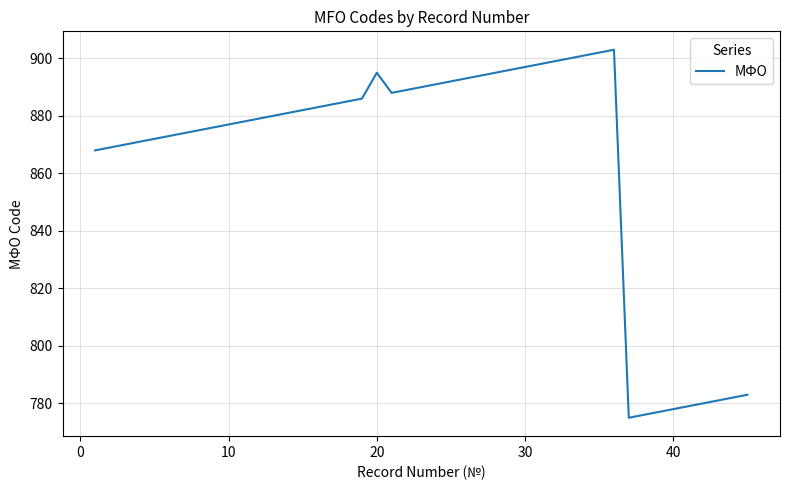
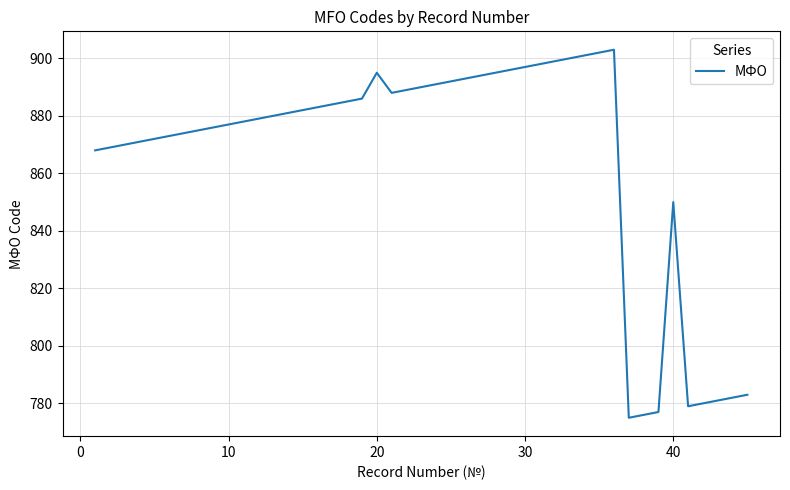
  {
    "10": 877,
    "20": 895,
-   "40": 778
+   "40": 850
  }
